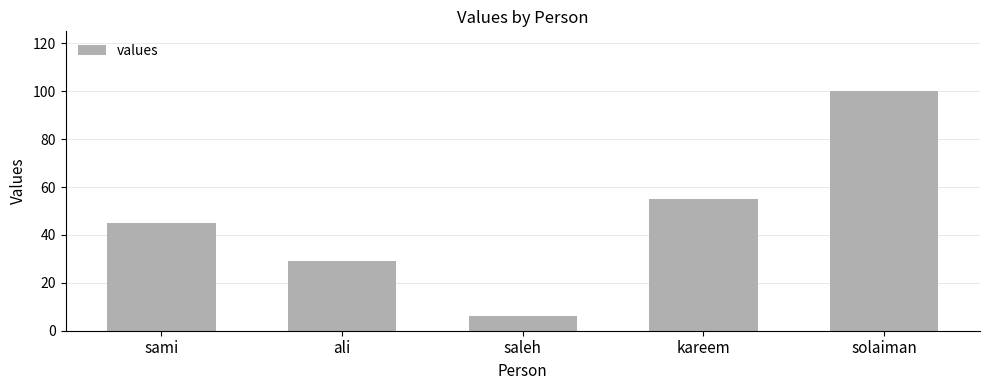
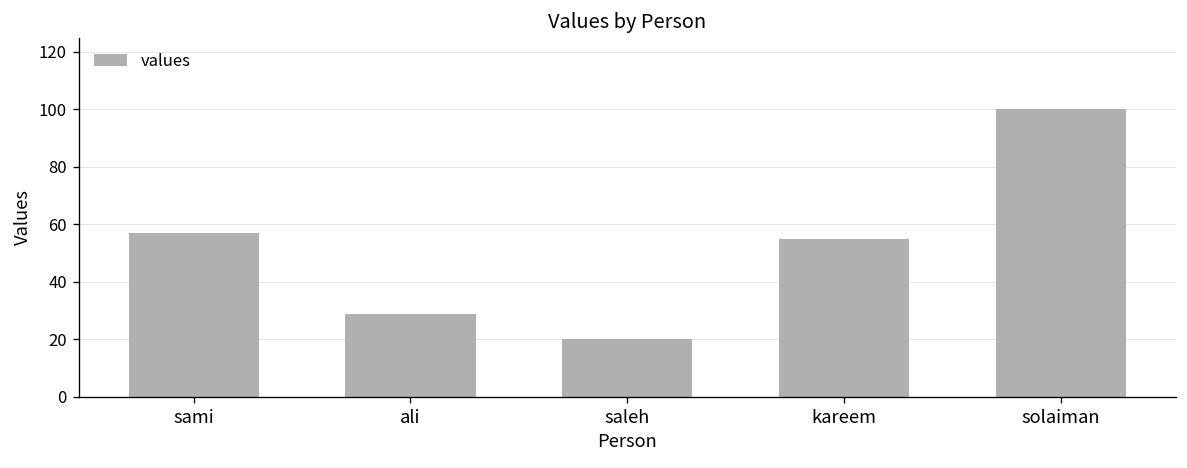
  {
-   "sami": 45,
+   "sami": 57,
    "ali": 29,
-   "saleh": 6,
+   "saleh": 20,
    "kareem": 55,
    "solaiman": 100
  }
